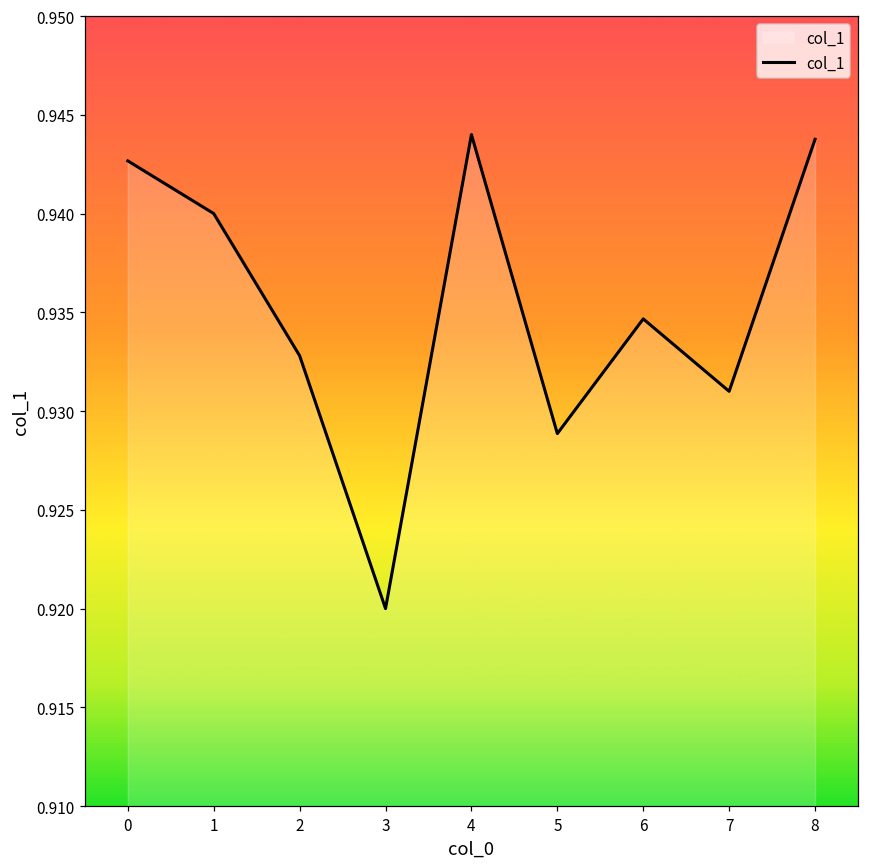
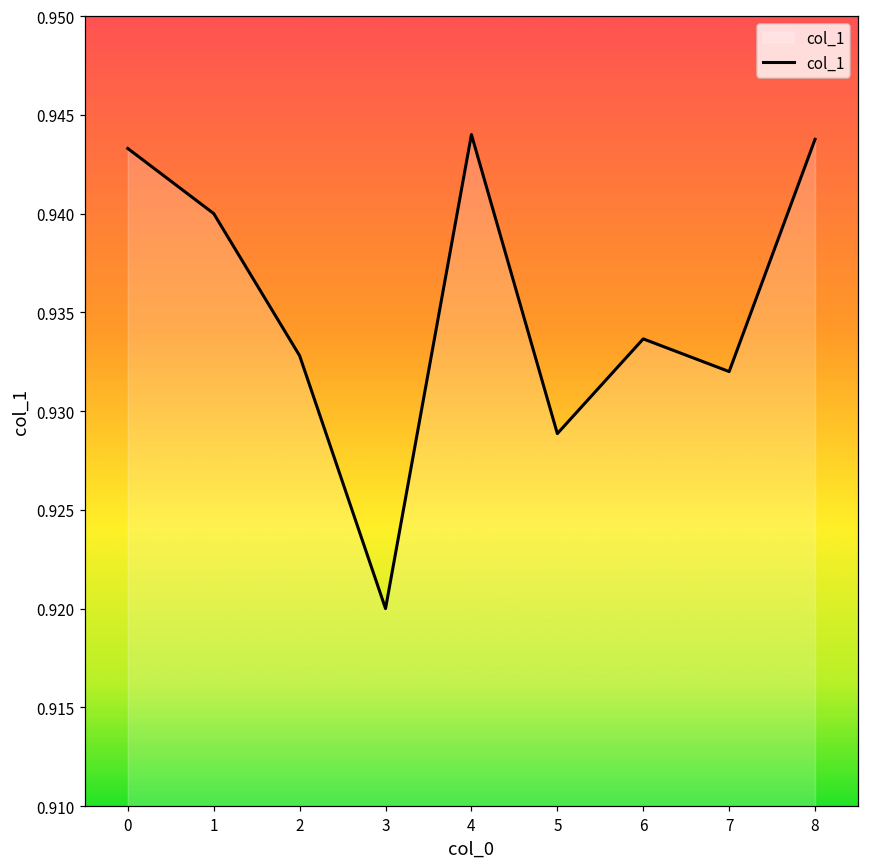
  {
-   "0": 0.9427,
+   "0": 0.9433,
    "1": 0.9400,
    "2": 0.9328,
    "3": 0.9200,
    "4": 0.9440,
    "5": 0.9289,
-   "6": 0.9347,
-   "7": 0.931,
+   "6": 0.9337,
+   "7": 0.932,
    "8": 0.9438
  }
